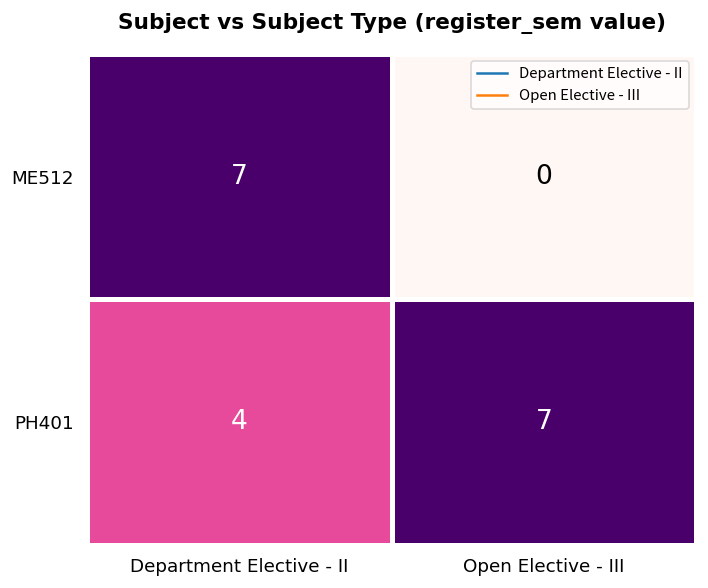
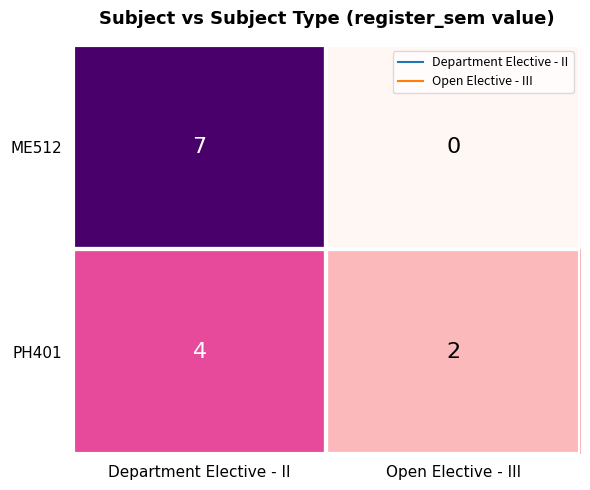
  {
    "ME512": {
      "Department Elective - II": 7,
      "Open Elective - III": 0
    },
    "PH401": {
      "Department Elective - II": 4,
-     "Open Elective - III": 7
+     "Open Elective - III": 2
    }
  }
